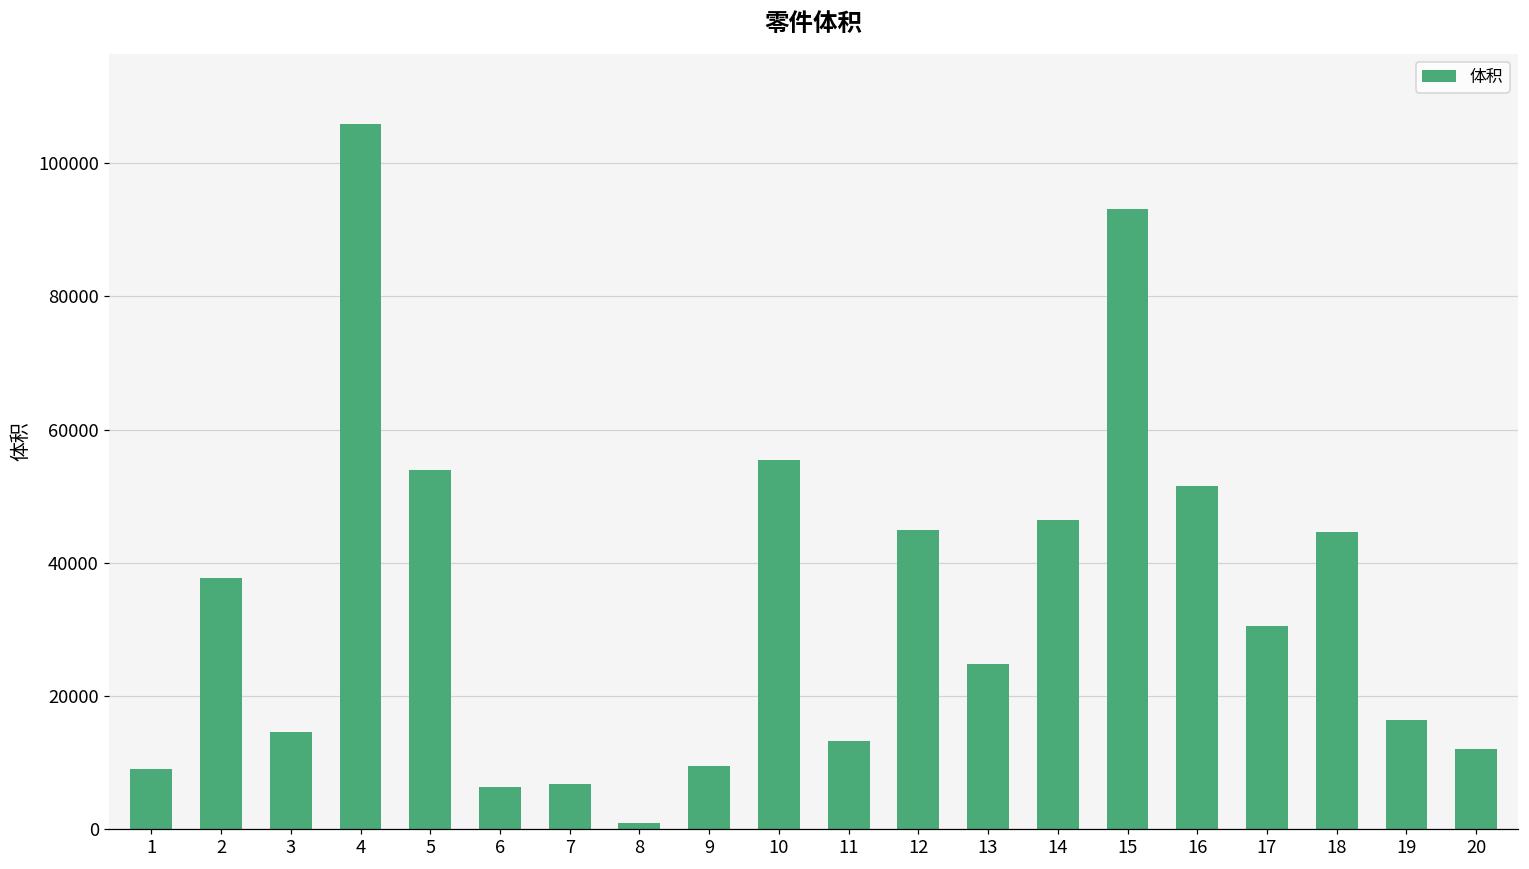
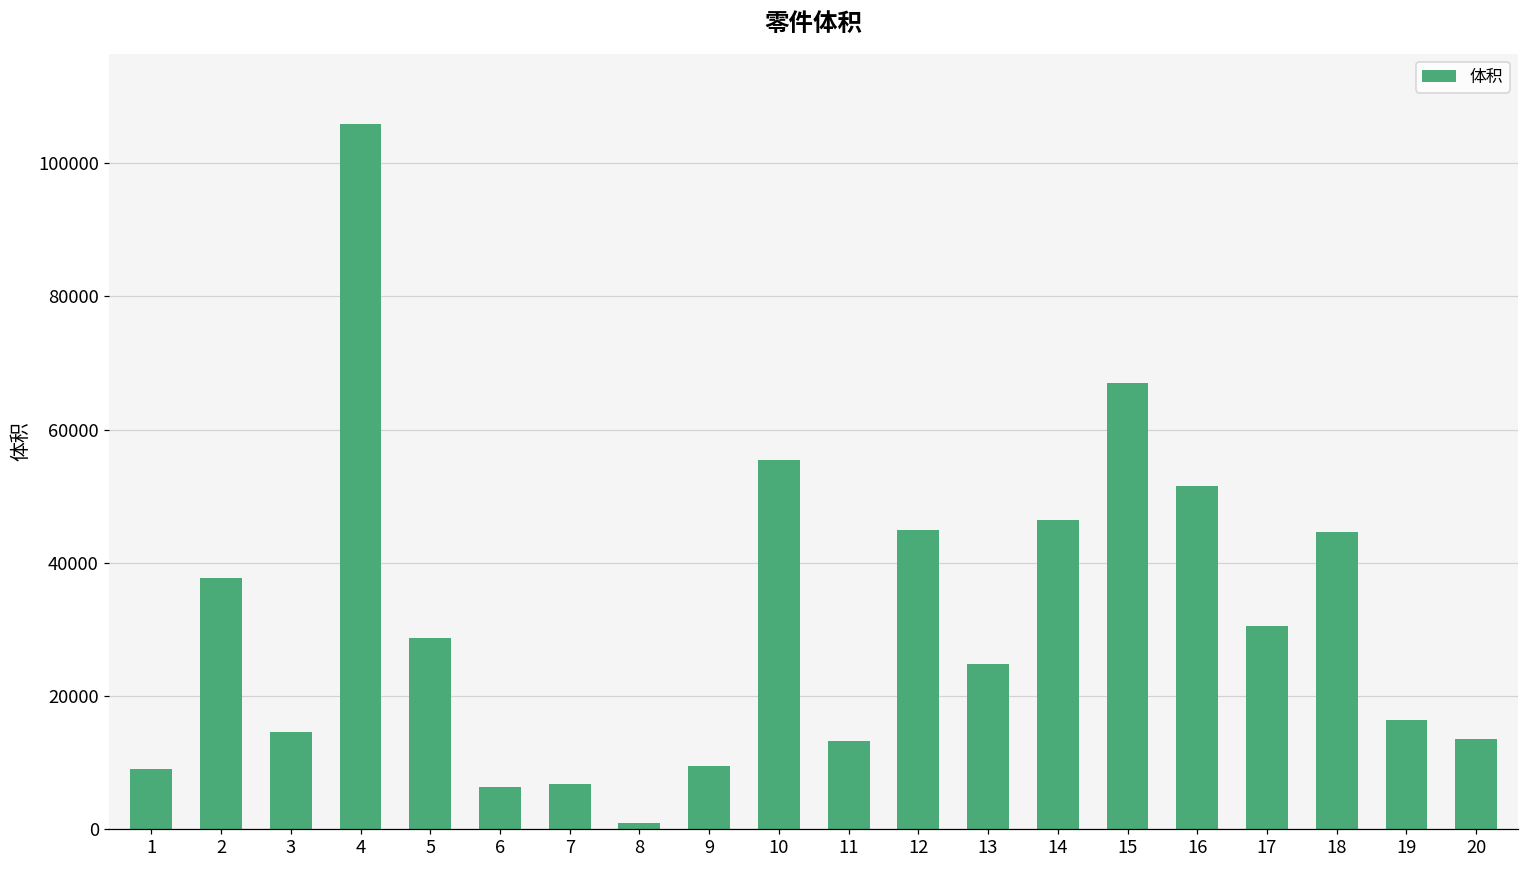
  {
    "1": 9000,
    "2": 38000,
    "3": 15000,
    "4": 106000,
-   "5": 54000,
+   "5": 29000,
    "6": 6000,
    "7": 7000,
    "8": 1000,
    "9": 9000,
    "10": 55000,
    "11": 13000,
    "12": 45000,
    "13": 25000,
    "14": 46000,
-   "15": 93000,
+   "15": 67000,
    "16": 52000,
    "17": 30000,
    "18": 45000,
    "19": 16000,
-   "20": 12000
+   "20": 13000
  }
